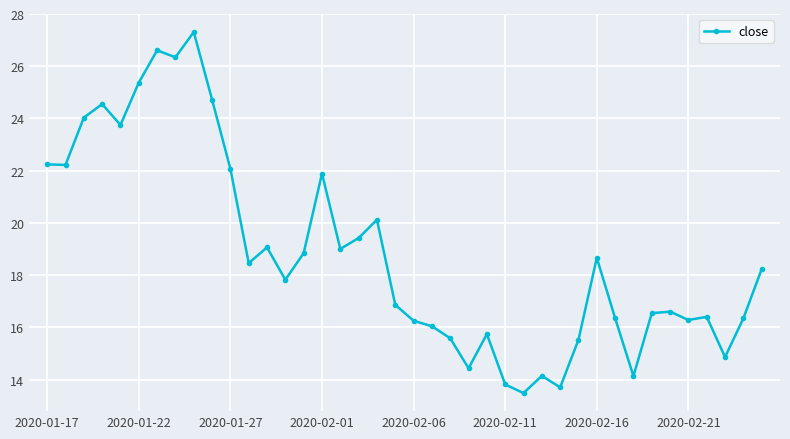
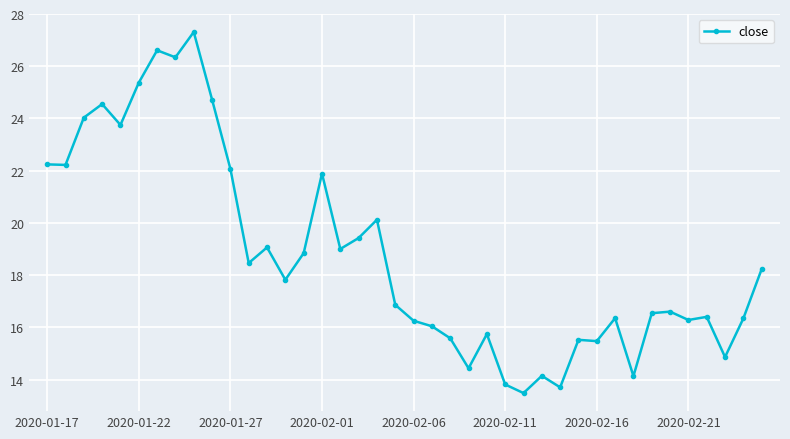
  {
    "2020-01-17": 22.2,
    "2020-01-22": 25.4,
    "2020-01-27": 22.1,
    "2020-02-01": 21.9,
    "2020-02-06": 16.3,
    "2020-02-11": 13.8,
-   "2020-02-16": 18.7,
+   "2020-02-16": 15.5,
    "2020-02-21": 16.3
  }
